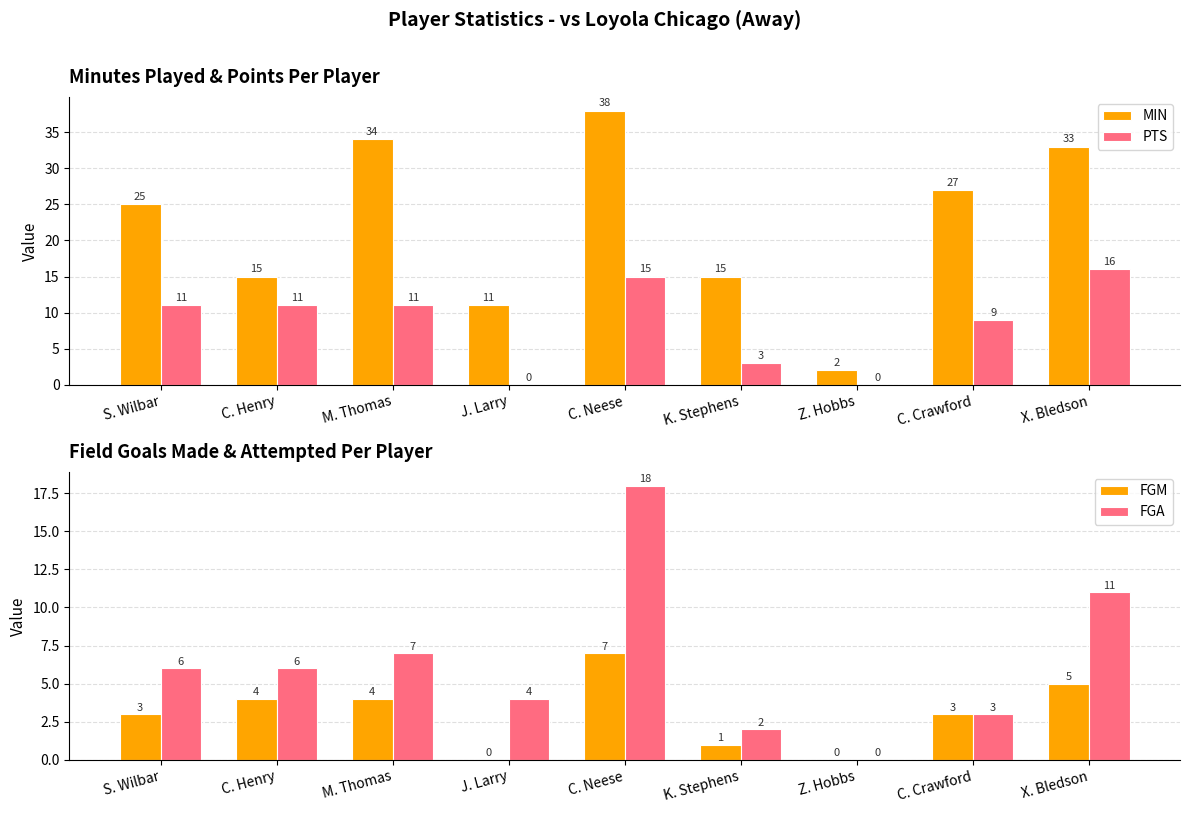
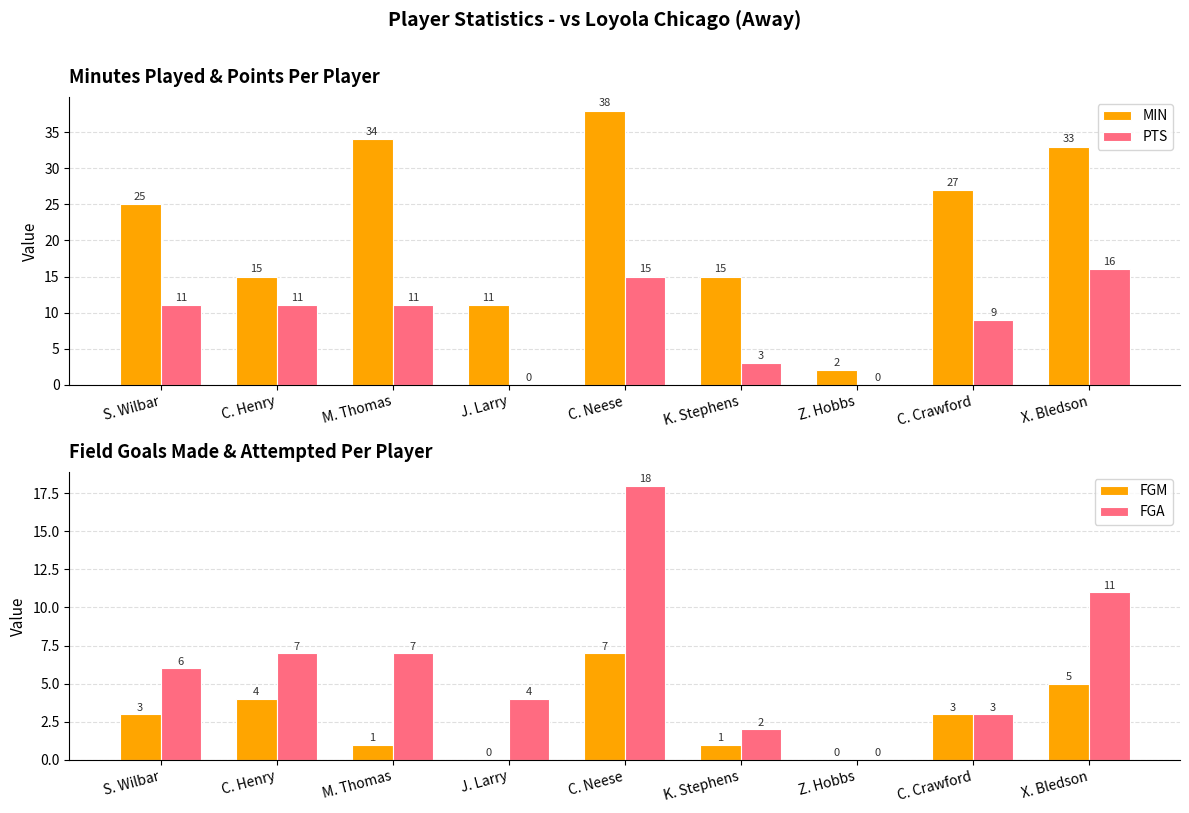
  {
    "Minutes Played & Points Per Player": {
      "MIN": {
        "S. Wilbar": 25,
        "C. Henry": 15,
        "M. Thomas": 34,
        "J. Larry": 11,
        "C. Neese": 38,
        "K. Stephens": 15,
        "Z. Hobbs": 2,
        "C. Crawford": 27,
        "X. Bledson": 33
      },
      "PTS": {
        "S. Wilbar": 11,
        "C. Henry": 11,
        "M. Thomas": 11,
        "J. Larry": 0,
        "C. Neese": 15,
        "K. Stephens": 3,
        "Z. Hobbs": 0,
        "C. Crawford": 9,
        "X. Bledson": 16
      }
    },
    "Field Goals Made & Attempted Per Player": {
      "FGM": {
        "S. Wilbar": 3,
        "C. Henry": 4,
-       "M. Thomas": 4,
+       "M. Thomas": 1,
        "J. Larry": 0,
        "C. Neese": 7,
        "K. Stephens": 1,
        "Z. Hobbs": 0,
        "C. Crawford": 3,
        "X. Bledson": 5
      },
      "FGA": {
        "S. Wilbar": 6,
-       "C. Henry": 6,
+       "C. Henry": 7,
        "M. Thomas": 7,
        "J. Larry": 4,
        "C. Neese": 18,
        "K. Stephens": 2,
        "Z. Hobbs": 0,
        "C. Crawford": 3,
        "X. Bledson": 11
      }
    }
  }
